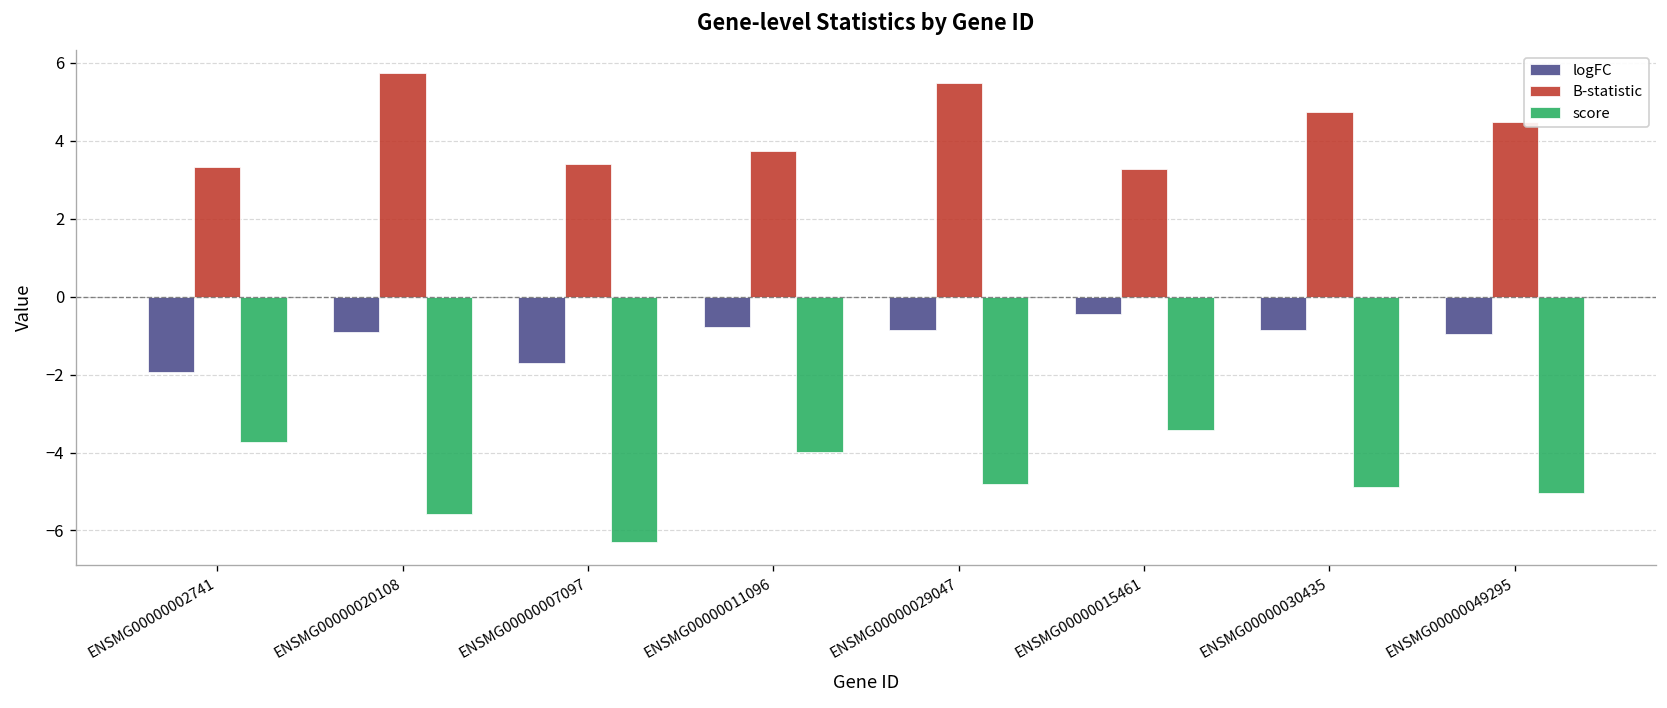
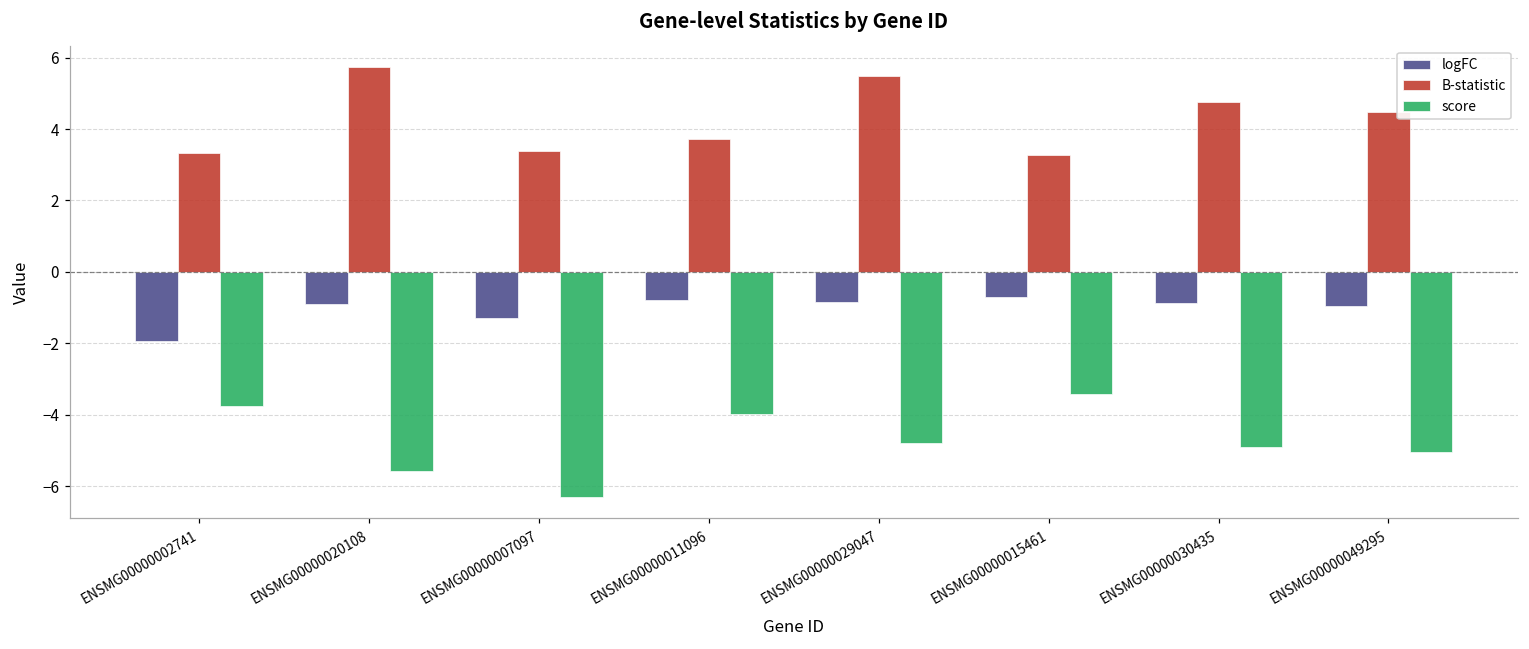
  {
    "logFC": {
      "ENSMG00000002741": -1.9,
      "ENSMG00000020108": -0.9,
-     "ENSMG00000007097": -1.7,
+     "ENSMG00000007097": -1.3,
      "ENSMG00000011096": -0.8,
      "ENSMG00000029047": -0.8,
-     "ENSMG00000015461": -0.4,
+     "ENSMG00000015461": -0.7,
      "ENSMG00000030435": -0.9,
      "ENSMG00000049295": -1.0
    },
    "B-statistic": {
      "ENSMG00000002741": 3.3,
      "ENSMG00000020108": 5.7,
      "ENSMG00000007097": 3.4,
      "ENSMG00000011096": 3.7,
      "ENSMG00000029047": 5.5,
      "ENSMG00000015461": 3.3,
      "ENSMG00000030435": 4.7,
      "ENSMG00000049295": 4.5
    },
    "score": {
      "ENSMG00000002741": -3.7,
      "ENSMG00000020108": -5.6,
      "ENSMG00000007097": -6.3,
      "ENSMG00000011096": -4.0,
      "ENSMG00000029047": -4.8,
      "ENSMG00000015461": -3.4,
      "ENSMG00000030435": -4.9,
      "ENSMG00000049295": -5.0
    }
  }
